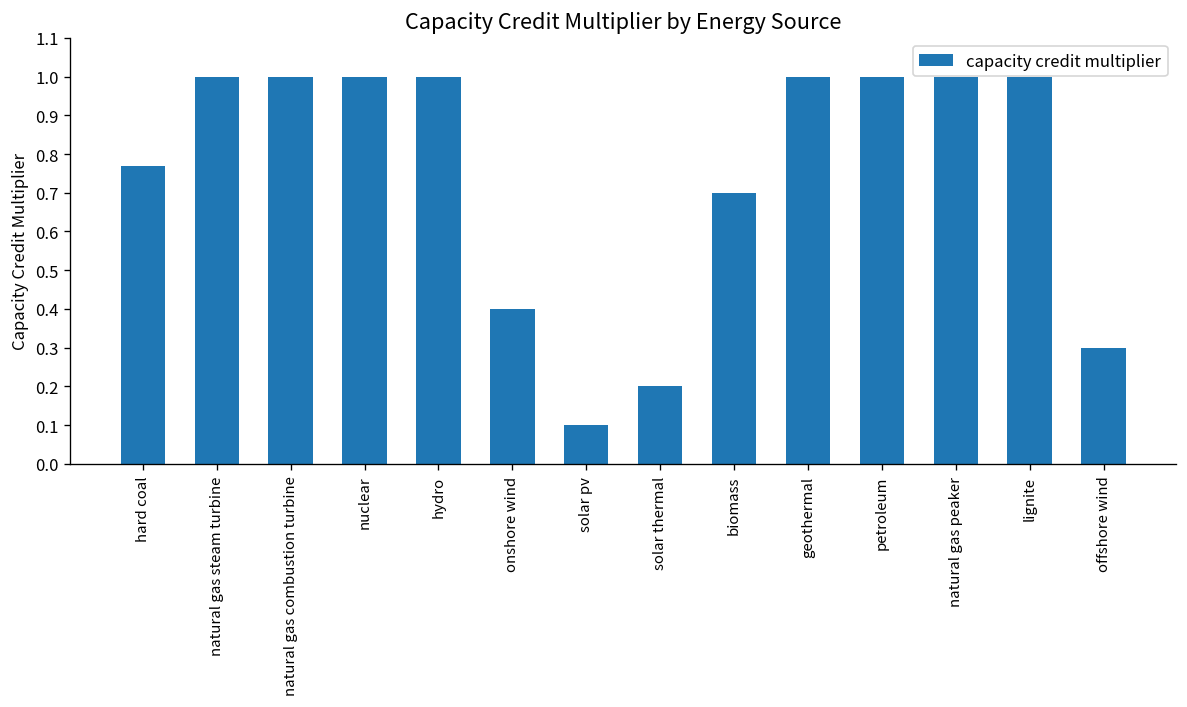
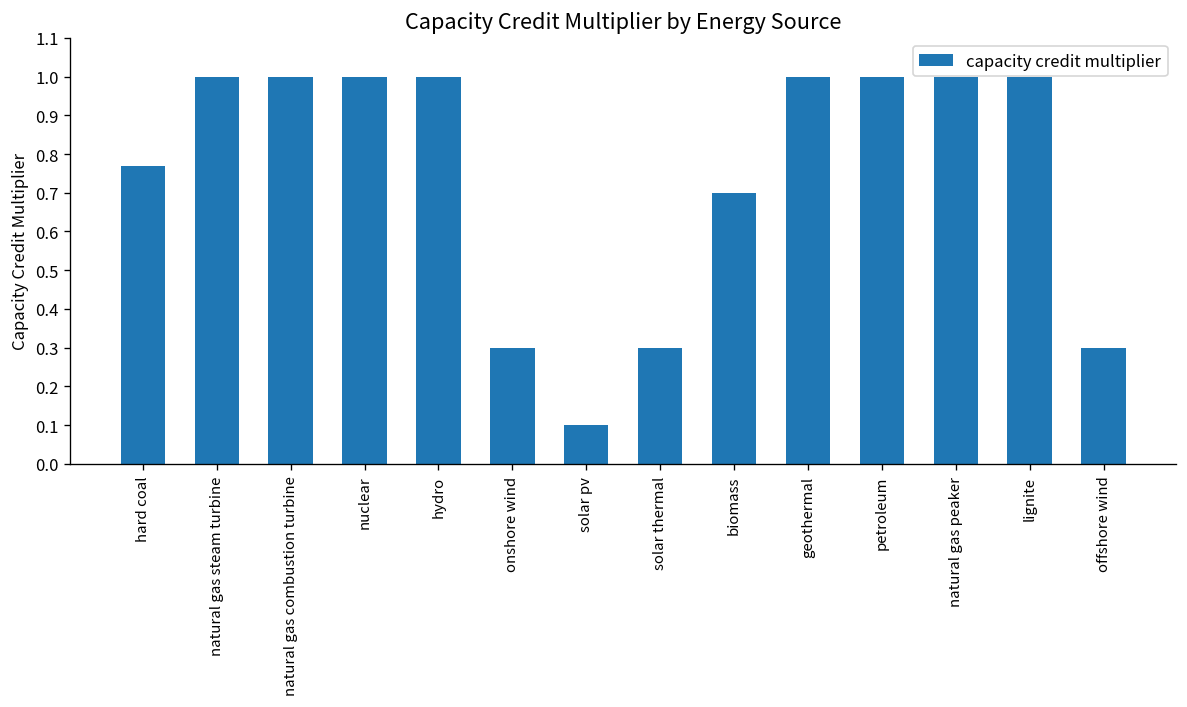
  {
    "hard coal": 0.77,
    "natural gas steam turbine": 1.0,
    "natural gas combustion turbine": 1.0,
    "nuclear": 1.0,
    "hydro": 1.0,
-   "onshore wind": 0.4,
+   "onshore wind": 0.3,
    "solar pv": 0.1,
-   "solar thermal": 0.2,
+   "solar thermal": 0.3,
    "biomass": 0.7,
    "geothermal": 1.0,
    "petroleum": 1.0,
    "natural gas peaker": 1.0,
    "lignite": 1.0,
    "offshore wind": 0.3
  }
